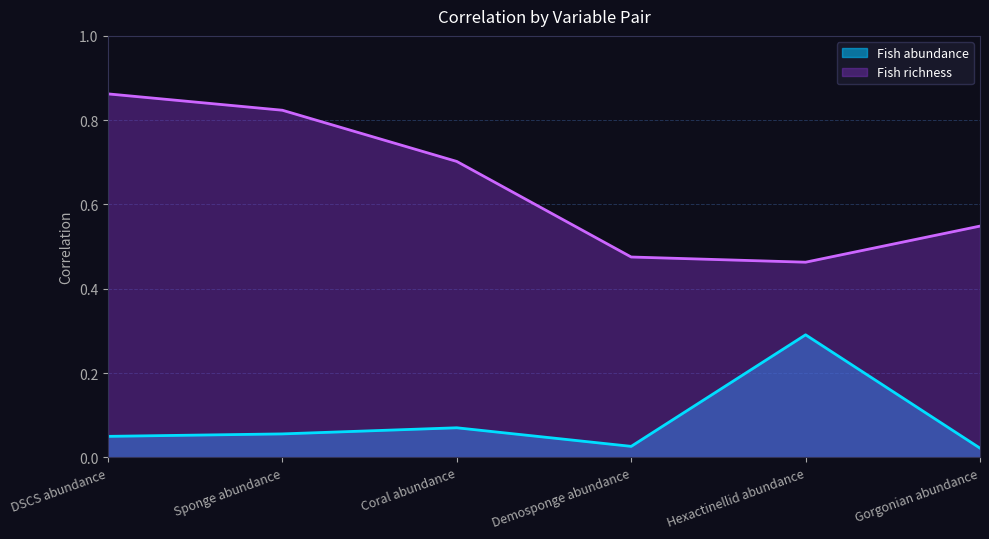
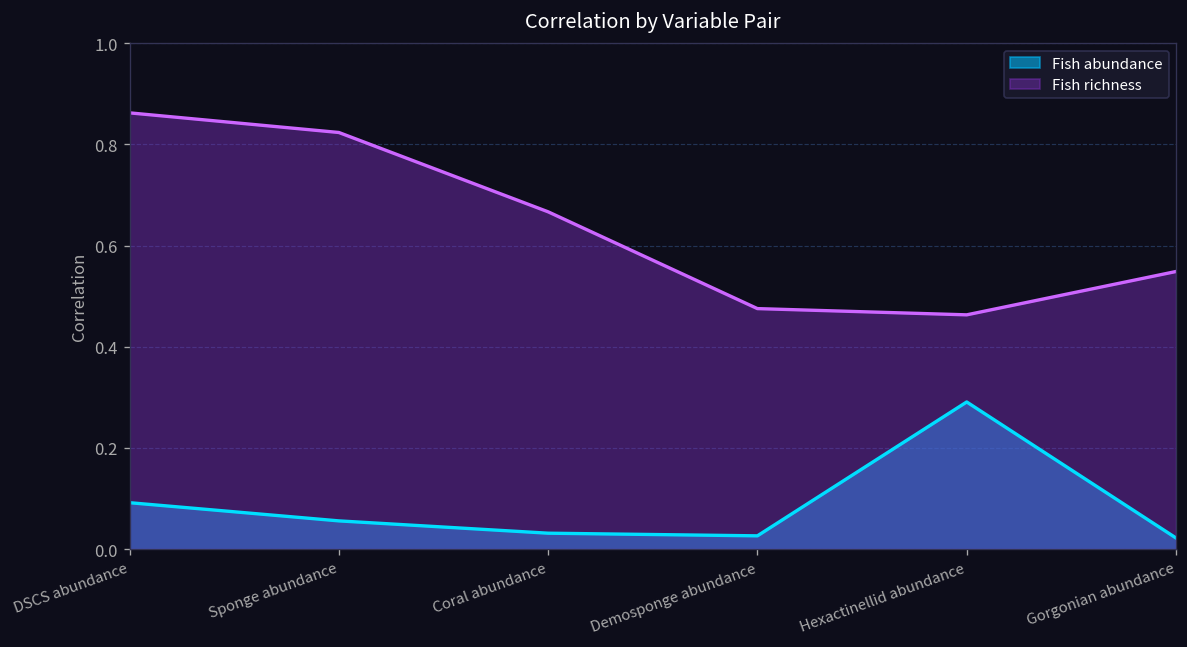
  {
    "Fish abundance": {
-     "DSCS abundance": 0.05,
+     "DSCS abundance": 0.09,
      "Sponge abundance": 0.06,
-     "Coral abundance": 0.07,
+     "Coral abundance": 0.03,
      "Demosponge abundance": 0.03,
      "Hexactinellid abundance": 0.29,
      "Gorgonian abundance": 0.02
    },
    "Fish richness": {
      "DSCS abundance": 0.86,
      "Sponge abundance": 0.82,
-     "Coral abundance": 0.70,
+     "Coral abundance": 0.67,
      "Demosponge abundance": 0.48,
      "Hexactinellid abundance": 0.46,
      "Gorgonian abundance": 0.55
    }
  }
